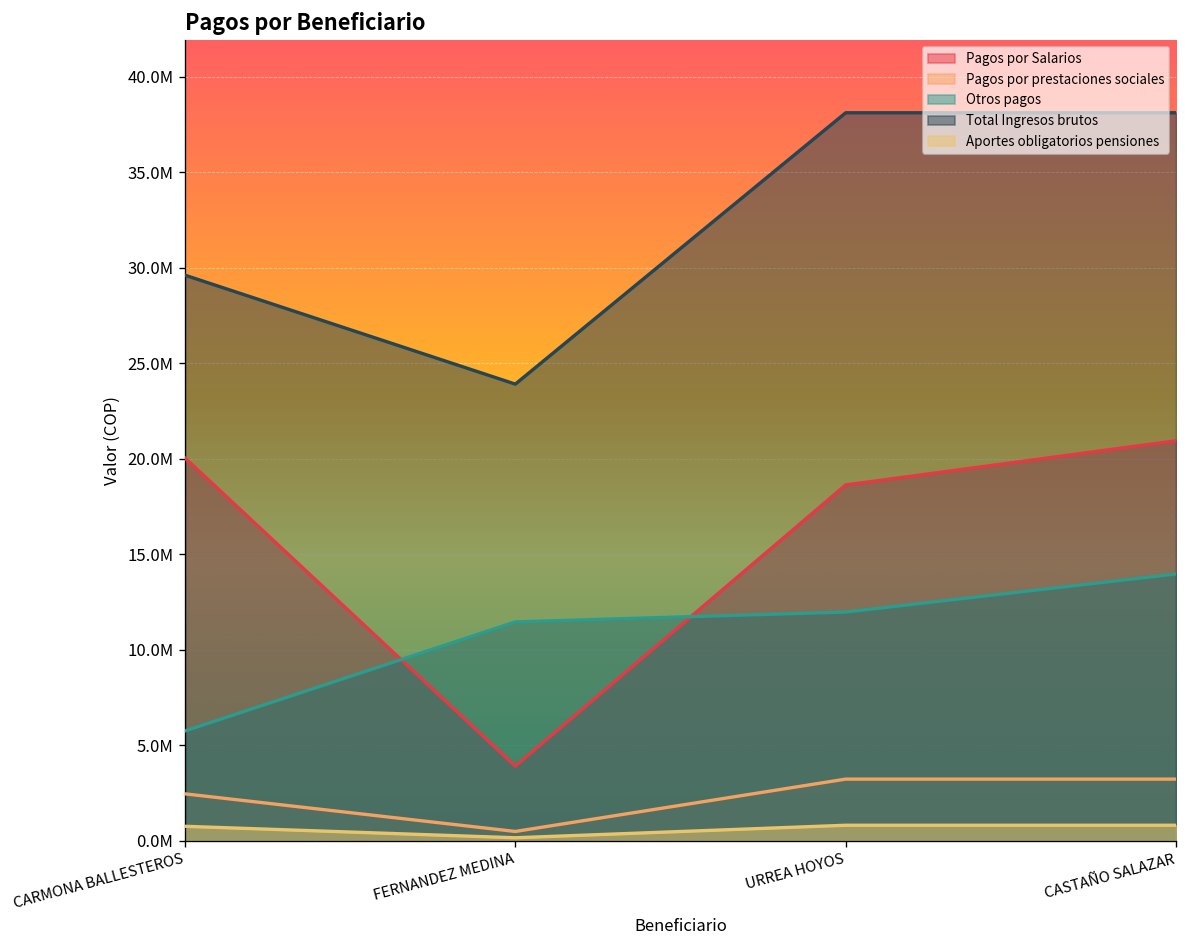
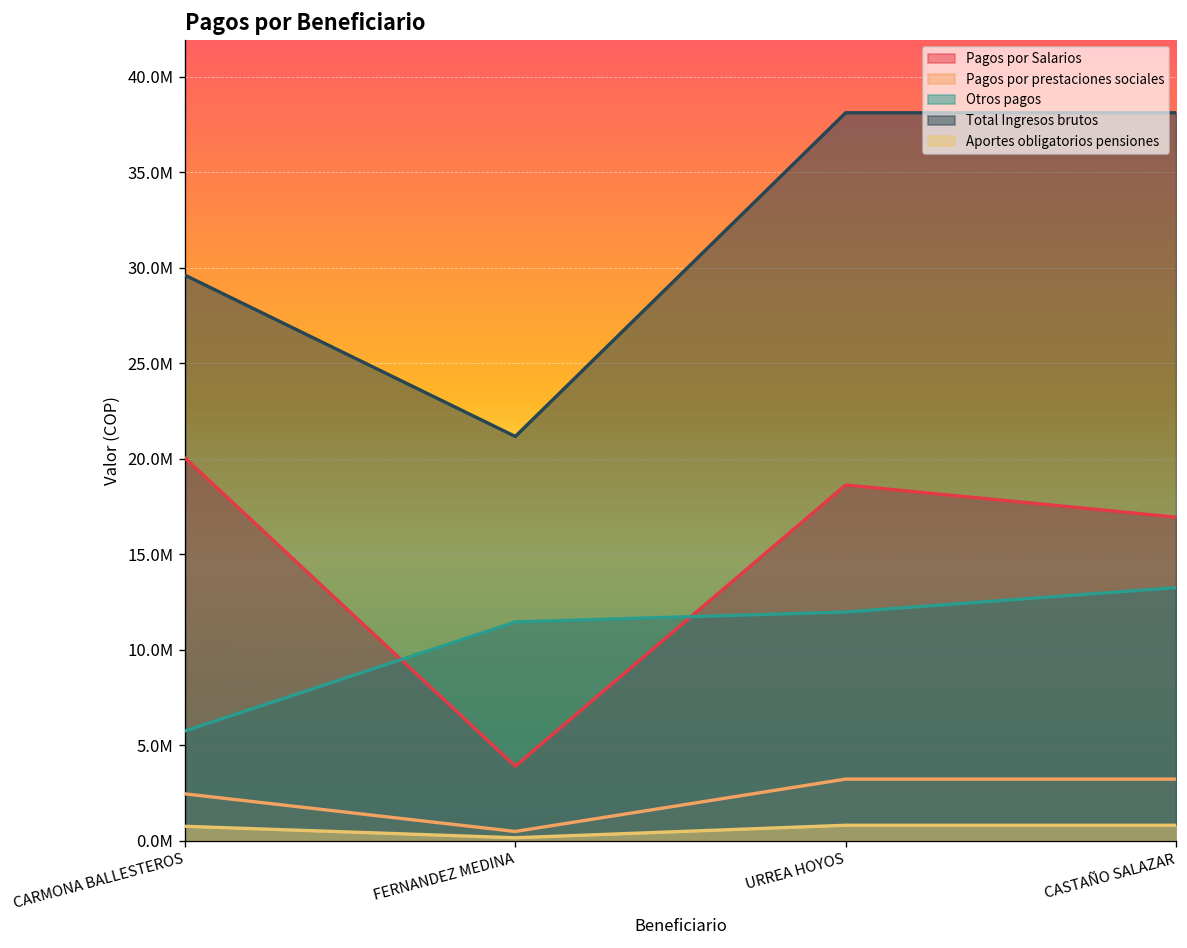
  {
    "Pagos por Salarios": {
      "CARMONA BALLESTEROS": 20000000,
      "FERNANDEZ MEDINA": 3900000,
      "URREA HOYOS": 18600000,
-     "CASTAÑO SALAZAR": 20900000
+     "CASTAÑO SALAZAR": 16900000
    },
    "Otros pagos": {
      "CARMONA BALLESTEROS": 5700000,
      "FERNANDEZ MEDINA": 11400000,
      "URREA HOYOS": 12000000,
-     "CASTAÑO SALAZAR": 14000000
+     "CASTAÑO SALAZAR": 13200000
    },
    "Total Ingresos brutos": {
      "CARMONA BALLESTEROS": 29600000,
-     "FERNANDEZ MEDINA": 23900000,
+     "FERNANDEZ MEDINA": 21200000,
      "URREA HOYOS": 38100000,
      "CASTAÑO SALAZAR": 38100000
    }
  }
